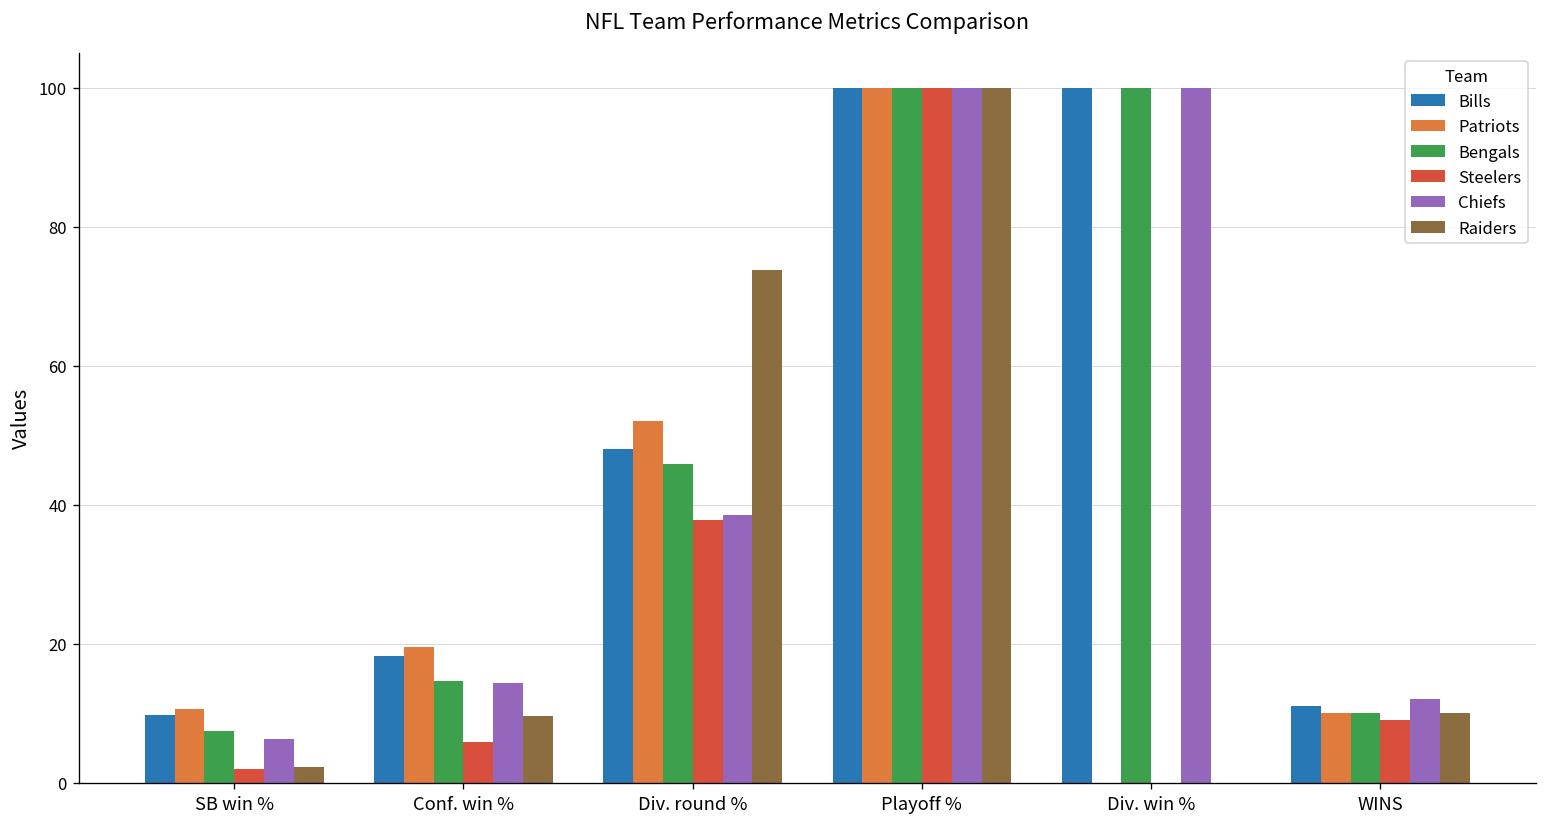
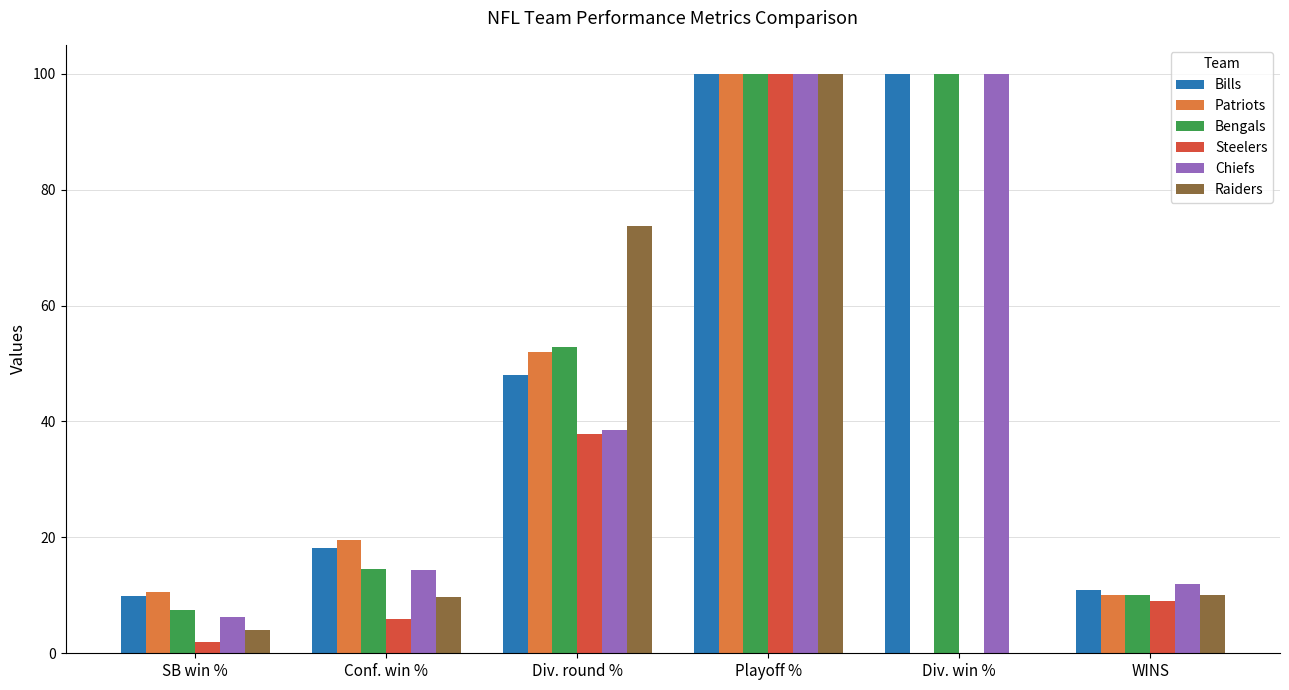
  {
    "Bills": {
      "SB win %": 10,
      "Conf. win %": 18,
      "Div. round %": 48,
      "Playoff %": 100,
      "Div. win %": 100,
      "WINS": 11
    },
    "Bengals": {
      "SB win %": 7,
      "Conf. win %": 15,
-     "Div. round %": 46,
+     "Div. round %": 53,
      "Playoff %": 100,
      "Div. win %": 100,
      "WINS": 10
    },
    "Chiefs": {
      "SB win %": 6,
      "Conf. win %": 14,
      "Div. round %": 39,
      "Playoff %": 100,
      "Div. win %": 100,
      "WINS": 12
    },
    "Raiders": {
-     "SB win %": 2,
+     "SB win %": 4,
      "Conf. win %": 10,
      "Div. round %": 74,
      "Playoff %": 100,
      "Div. win %": 0,
      "WINS": 10
    }
  }
